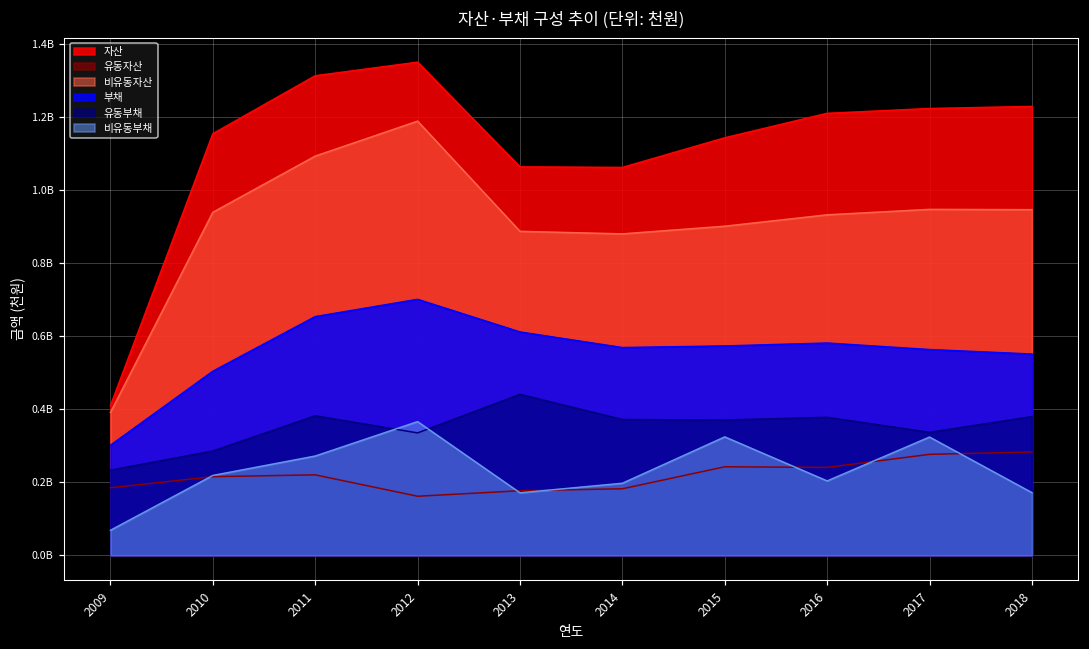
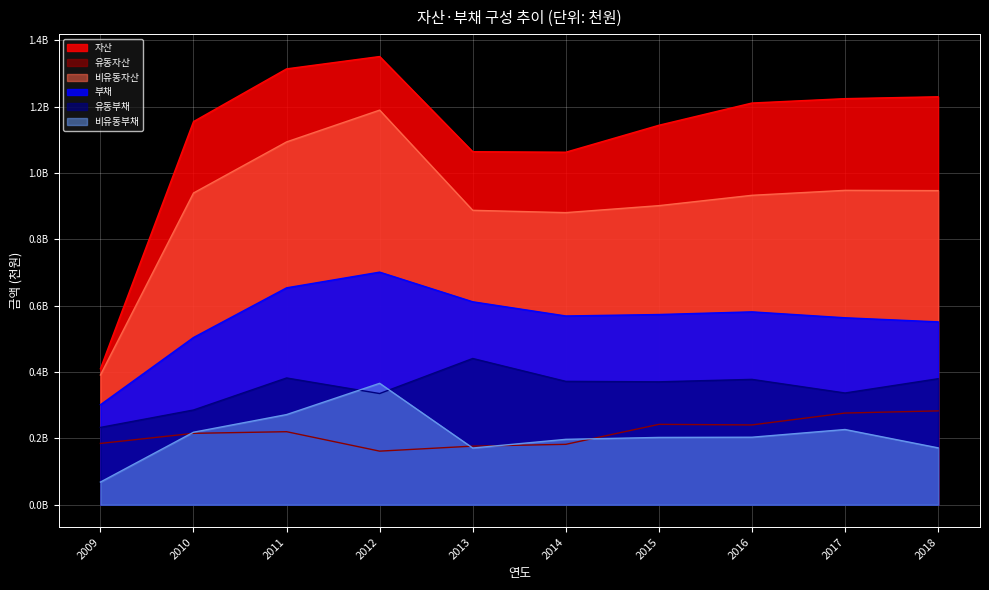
  {
    "자산": {
      "2009": 410000000,
      "2010": 1150000000,
      "2011": 1310000000,
      "2012": 1350000000,
      "2013": 1060000000,
      "2014": 1060000000,
      "2015": 1140000000,
      "2016": 1210000000,
      "2017": 1220000000,
      "2018": 1230000000
    },
    "유동자산": {
      "2009": 180000000,
      "2011": 220000000,
      "2012": 160000000,
      "2014": 180000000,
      "2015": 240000000,
      "2016": 240000000,
      "2017": 280000000,
      "2018": 280000000
    },
    "비유동자산": {
      "2009": 390000000,
      "2010": 940000000,
      "2011": 1090000000,
      "2012": 1190000000,
      "2013": 890000000,
      "2014": 880000000,
      "2015": 900000000,
      "2016": 930000000,
      "2017": 950000000,
      "2018": 950000000
    },
    "부채": {
      "2009": 300000000,
      "2010": 500000000,
      "2011": 650000000,
      "2012": 700000000,
      "2013": 610000000,
      "2014": 570000000,
      "2015": 570000000,
      "2016": 580000000,
      "2017": 560000000,
      "2018": 550000000
    },
    "유동부채": {
      "2009": 230000000,
      "2010": 290000000,
      "2011": 380000000,
      "2012": 340000000,
      "2013": 440000000,
      "2014": 370000000,
      "2015": 370000000,
      "2016": 380000000,
      "2017": 340000000,
      "2018": 380000000
    },
    "비유동부채": {
      "2009": 70000000,
      "2011": 270000000,
      "2012": 370000000,
      "2014": 200000000,
-     "2015": 320000000,
+     "2015": 200000000,
      "2016": 200000000,
-     "2017": 320000000,
+     "2017": 230000000,
      "2018": 170000000
    }
  }
